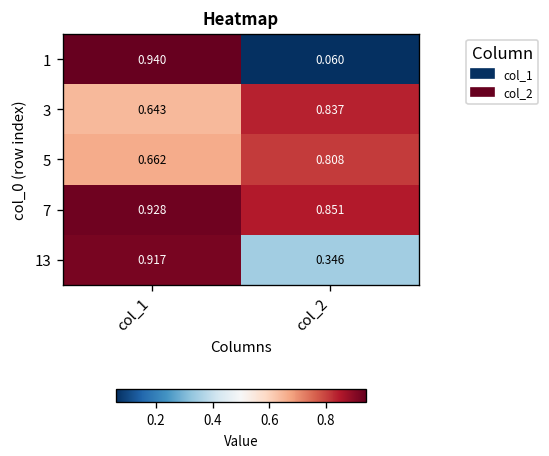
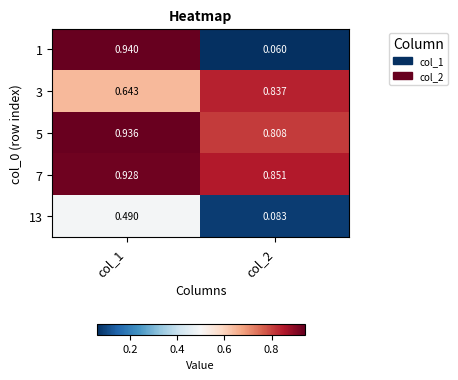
  {
    "1": {
      "col_1": 0.940,
      "col_2": 0.060
    },
    "3": {
      "col_1": 0.643,
      "col_2": 0.837
    },
    "5": {
-     "col_1": 0.662,
+     "col_1": 0.936,
      "col_2": 0.808
    },
    "7": {
      "col_1": 0.928,
      "col_2": 0.851
    },
    "13": {
-     "col_1": 0.917,
-     "col_2": 0.346
+     "col_1": 0.490,
+     "col_2": 0.083
    }
  }
